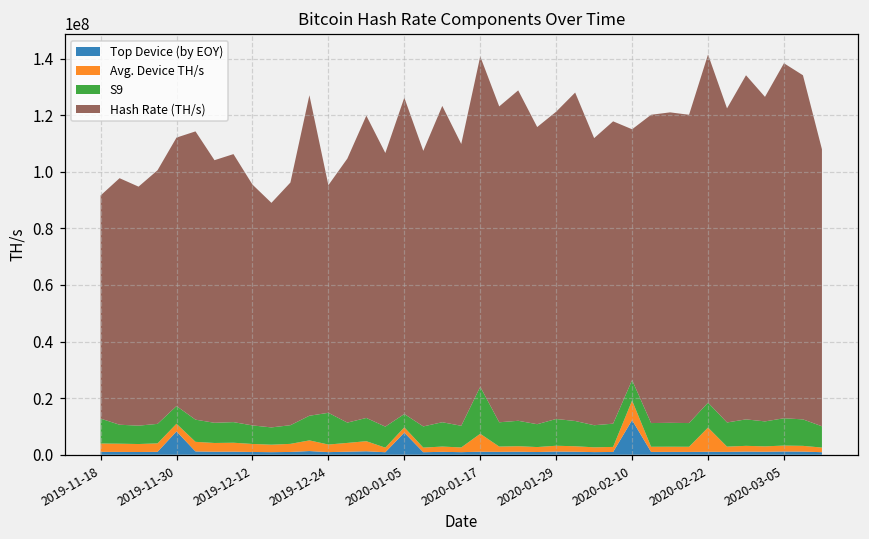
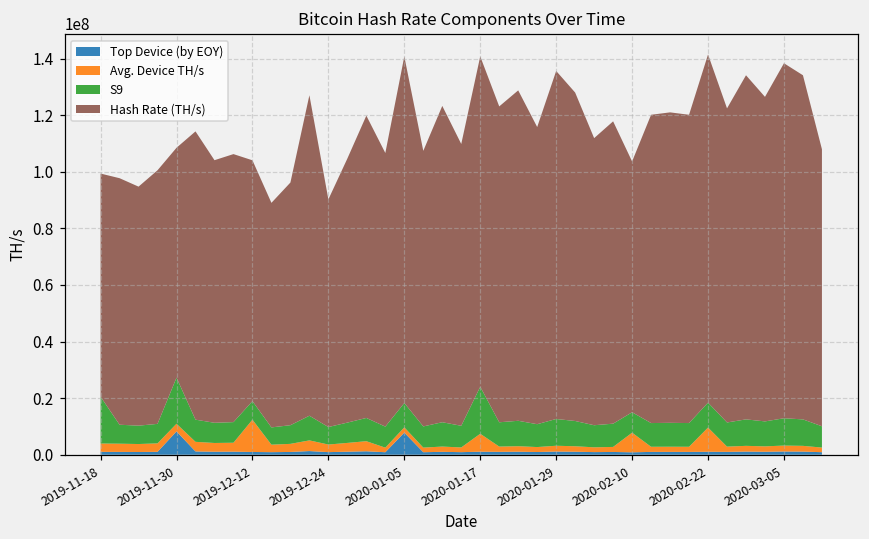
  {
    "Top Device (by EOY)": {
      "2019-11-18": 1000000,
      "2019-11-30": 8000000,
      "2020-01-05": 8000000,
      "2020-01-17": 1000000,
      "2020-01-29": 1000000,
-     "2020-02-10": 12000000,
+     "2020-02-10": 1000000,
      "2020-02-22": 1000000,
      "2020-03-05": 1000000
    },
    "Avg. Device TH/s": {
      "2019-11-18": 3000000,
      "2019-11-30": 3000000,
-     "2019-12-12": 3000000,
+     "2019-12-12": 11000000,
      "2019-12-24": 3000000,
      "2020-01-05": 2000000,
      "2020-01-17": 6000000,
      "2020-01-29": 2000000,
      "2020-02-10": 7000000,
      "2020-02-22": 9000000,
      "2020-03-05": 2000000
    },
    "S9": {
-     "2019-11-18": 9000000,
-     "2019-11-30": 6000000,
+     "2019-11-18": 17000000,
+     "2019-11-30": 16000000,
      "2019-12-12": 7000000,
-     "2019-12-24": 11000000,
-     "2020-01-05": 5000000,
+     "2019-12-24": 6000000,
+     "2020-01-05": 9000000,
      "2020-01-17": 17000000,
      "2020-01-29": 9000000,
      "2020-02-10": 7000000,
      "2020-02-22": 9000000,
      "2020-03-05": 10000000
    },
    "Hash Rate (TH/s)": {
      "2019-11-18": 79000000,
-     "2019-11-30": 95000000,
+     "2019-11-30": 81000000,
      "2019-12-12": 85000000,
      "2019-12-24": 80000000,
-     "2020-01-05": 112000000,
+     "2020-01-05": 122000000,
      "2020-01-17": 117000000,
-     "2020-01-29": 109000000,
+     "2020-01-29": 123000000,
      "2020-02-10": 89000000,
      "2020-02-22": 123000000,
      "2020-03-05": 125000000
    }
  }
